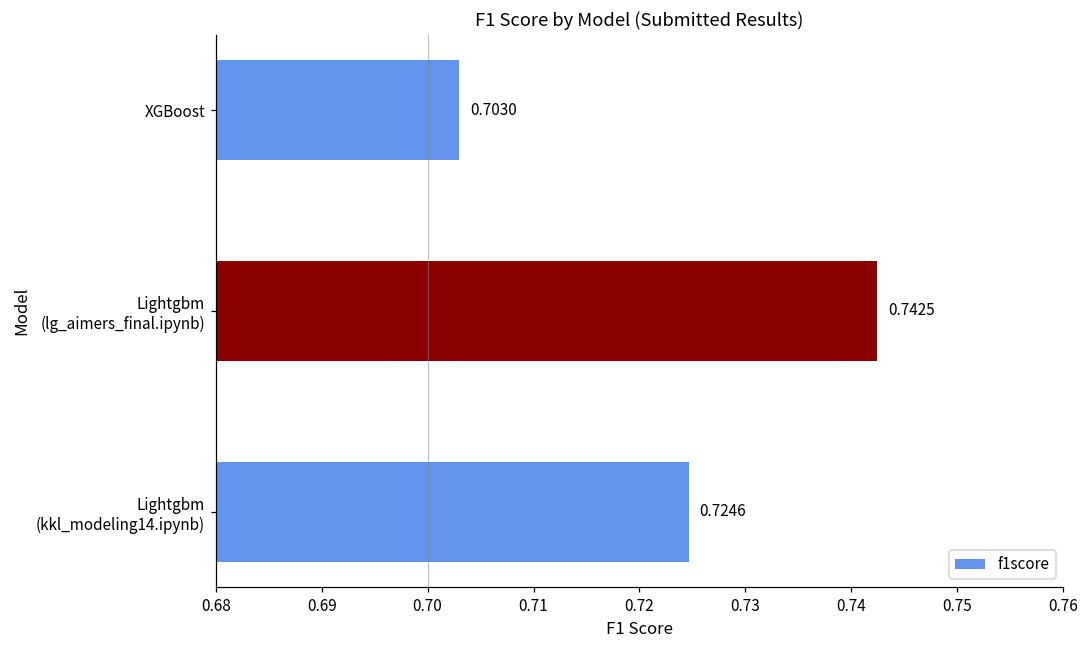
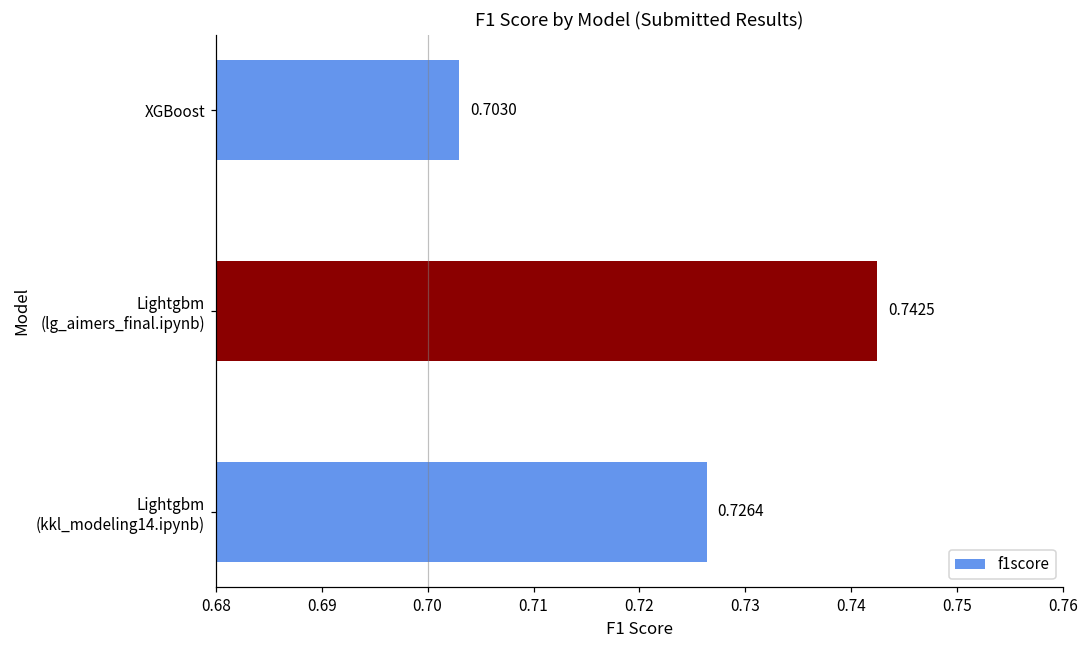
  {
    "XGBoost": 0.7030,
    "Lightgbm (lg_aimers_final.ipynb)": 0.7425,
-   "Lightgbm (kkl_modeling14.ipynb)": 0.7246
+   "Lightgbm (kkl_modeling14.ipynb)": 0.7264
  }
